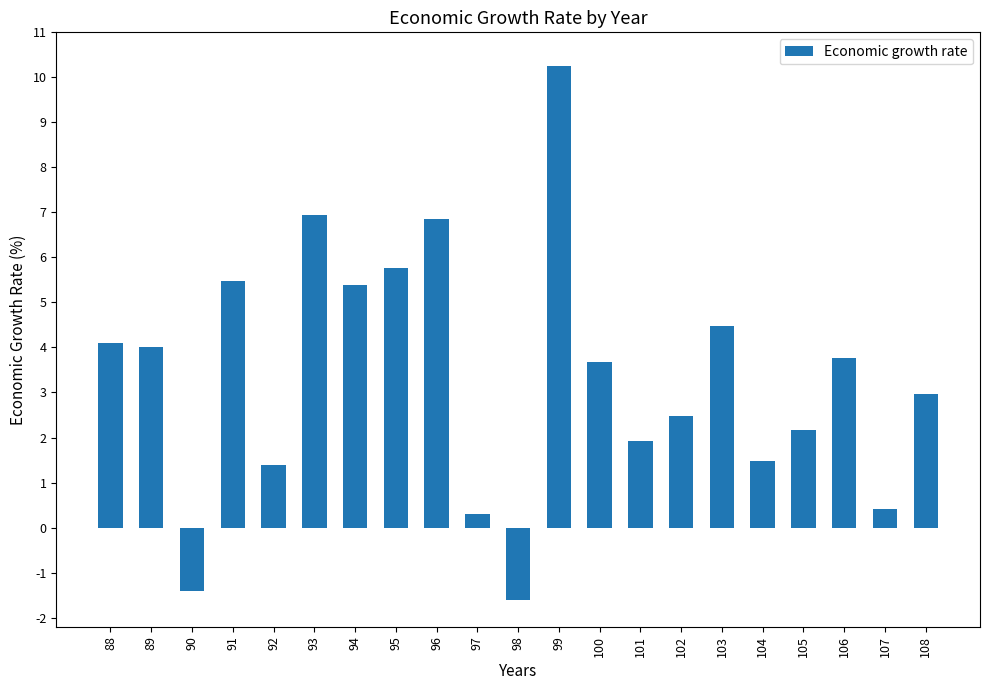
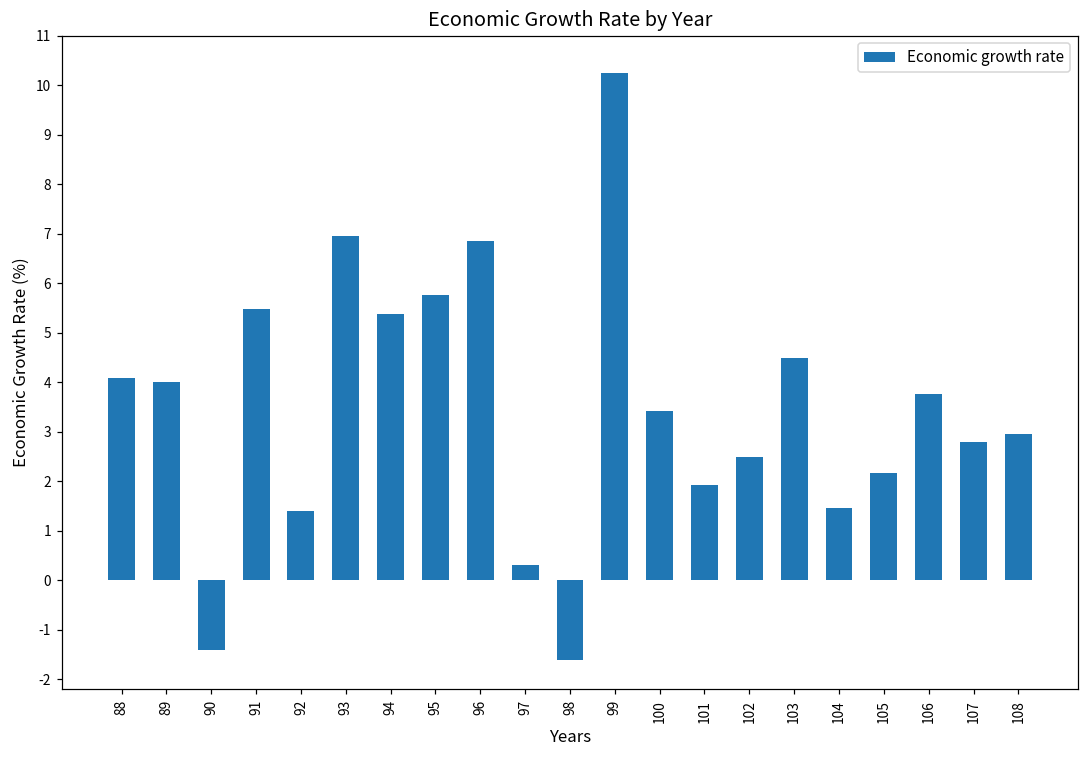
  {
    "88": 4.1,
    "89": 4.0,
    "90": -1.4,
    "91": 5.5,
    "92": 1.4,
    "93": 7.0,
    "94": 5.4,
    "95": 5.8,
    "96": 6.9,
    "97": 0.3,
    "98": -1.6,
    "99": 10.3,
-   "100": 3.7,
+   "100": 3.4,
    "101": 1.9,
    "102": 2.5,
    "103": 4.5,
    "104": 1.5,
    "105": 2.2,
    "106": 3.8,
-   "107": 0.4,
+   "107": 2.8,
    "108": 3.0
  }
